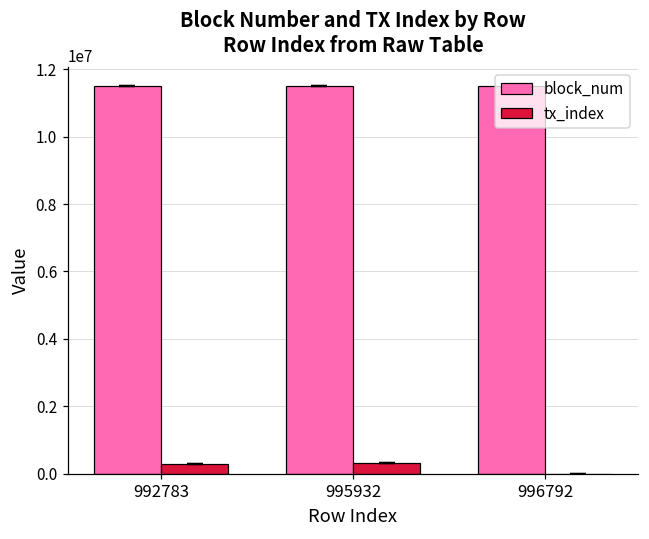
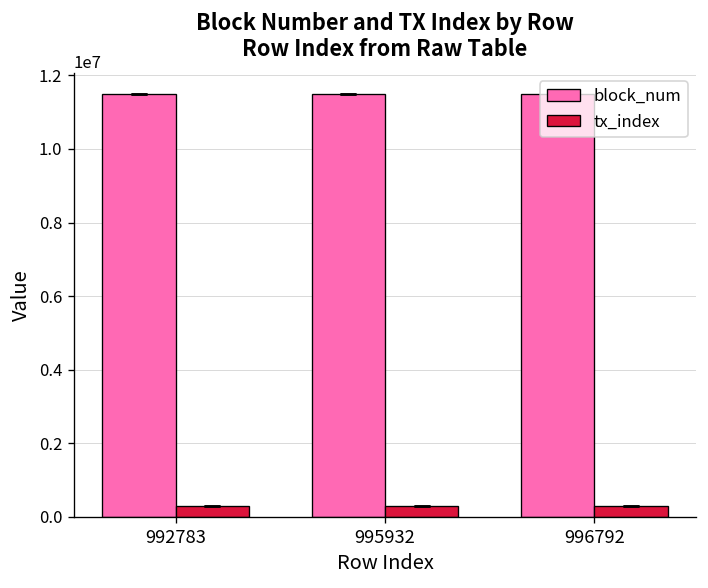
  {
    "block_num": {
      "992783": 11500000,
      "995932": 11500000
    },
    "tx_index": {
      "992783": 300000,
      "995932": 300000,
-     "996792": 0
+     "996792": 300000
    }
  }
